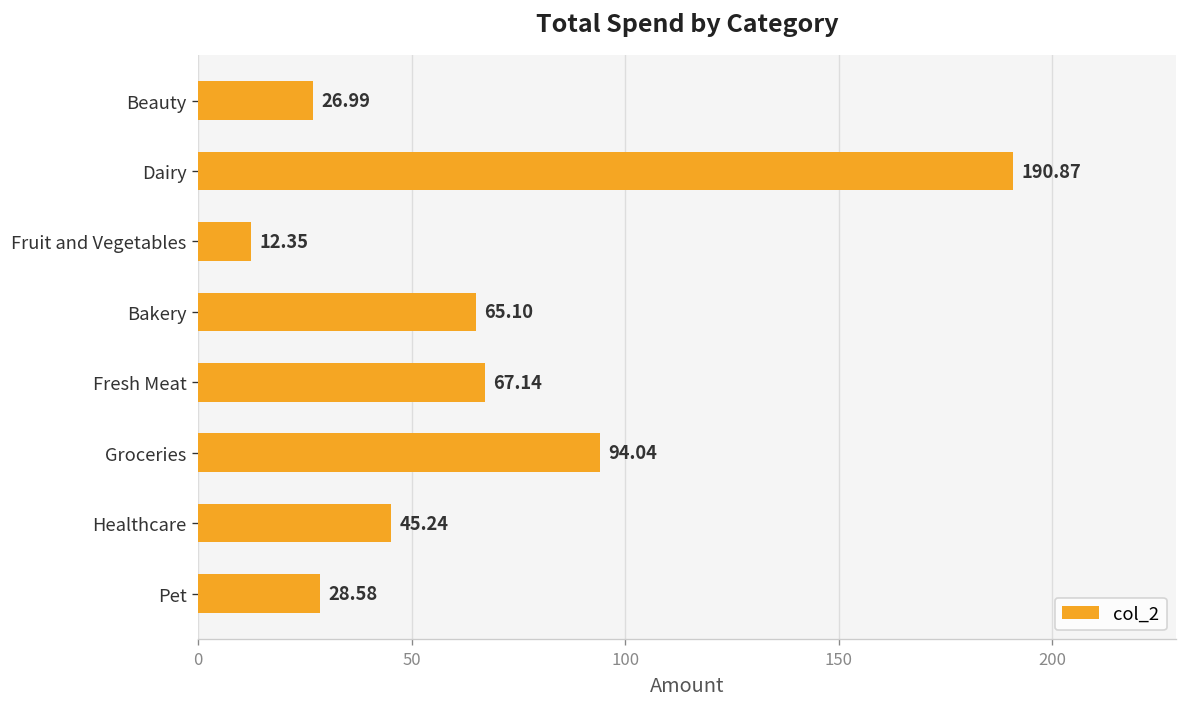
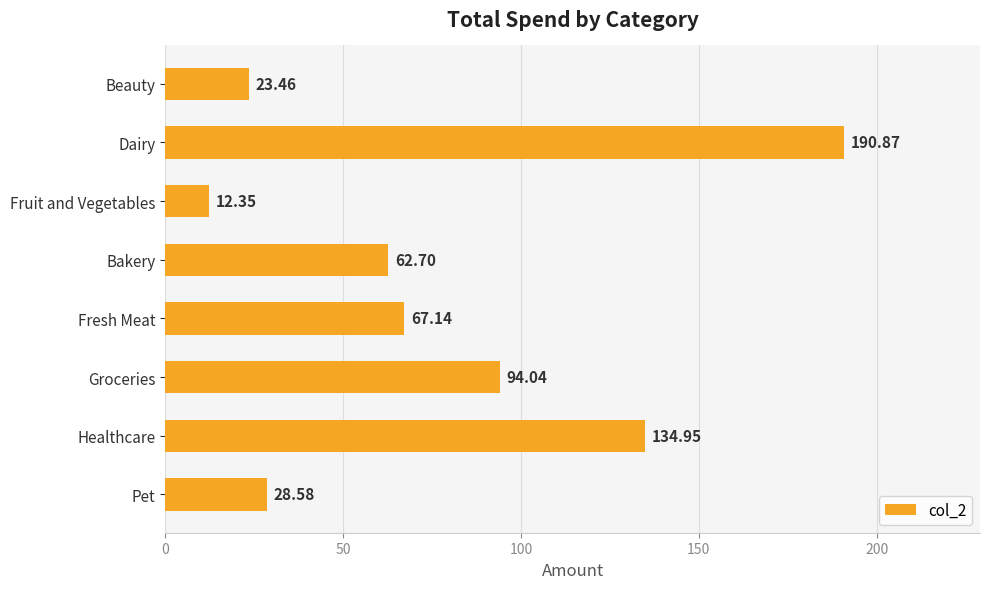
  {
-   "Beauty": 26.99,
+   "Beauty": 23.46,
    "Dairy": 190.87,
    "Fruit and Vegetables": 12.35,
-   "Bakery": 65.10,
+   "Bakery": 62.70,
    "Fresh Meat": 67.14,
    "Groceries": 94.04,
-   "Healthcare": 45.24,
+   "Healthcare": 134.95,
    "Pet": 28.58
  }
